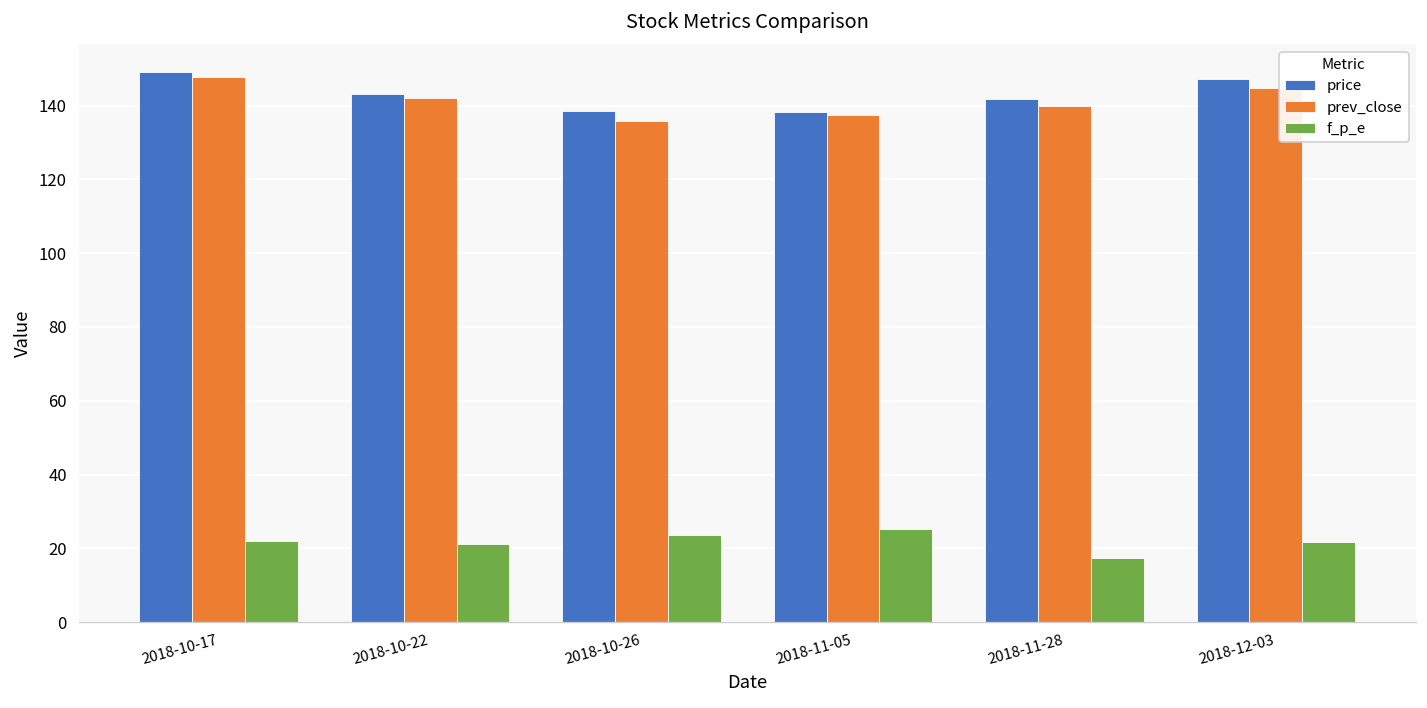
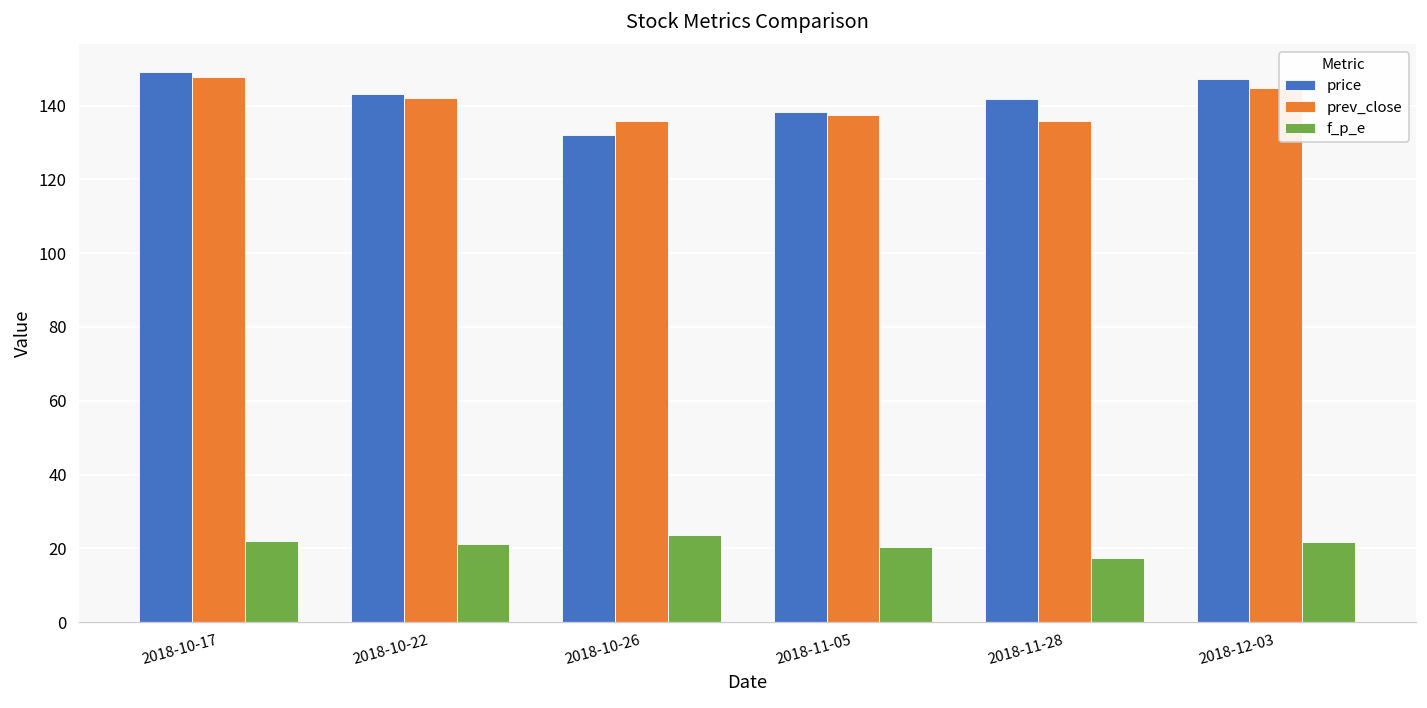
  {
    "price": {
      "2018-10-17": 149,
      "2018-10-22": 143,
-     "2018-10-26": 138,
+     "2018-10-26": 132,
      "2018-11-05": 138,
      "2018-11-28": 142,
      "2018-12-03": 147
    },
    "prev_close": {
      "2018-10-17": 148,
      "2018-10-22": 142,
      "2018-10-26": 136,
      "2018-11-05": 137,
-     "2018-11-28": 140,
+     "2018-11-28": 136,
      "2018-12-03": 145
    },
    "f_p_e": {
      "2018-10-17": 22,
      "2018-10-22": 21,
      "2018-10-26": 24,
-     "2018-11-05": 25,
+     "2018-11-05": 20,
      "2018-11-28": 17,
      "2018-12-03": 22
    }
  }
